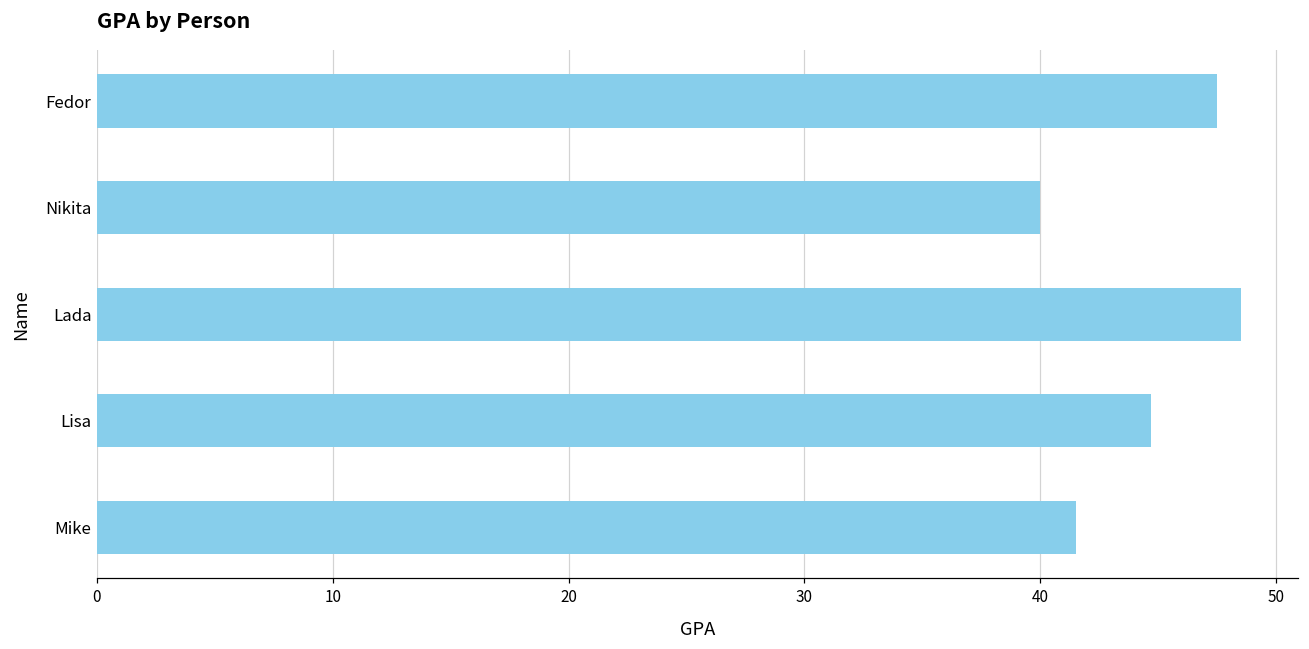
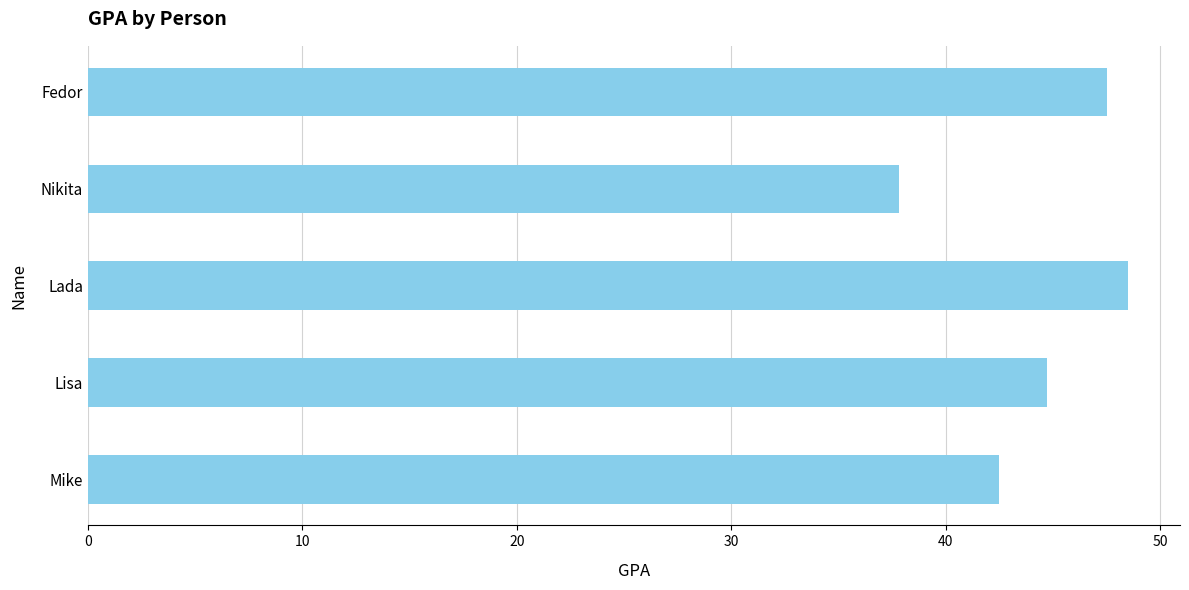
  {
    "Fedor": 47.5,
-   "Nikita": 40.0,
+   "Nikita": 37.8,
    "Lada": 48.5,
    "Lisa": 44.7,
-   "Mike": 41.5
+   "Mike": 42.5
  }
